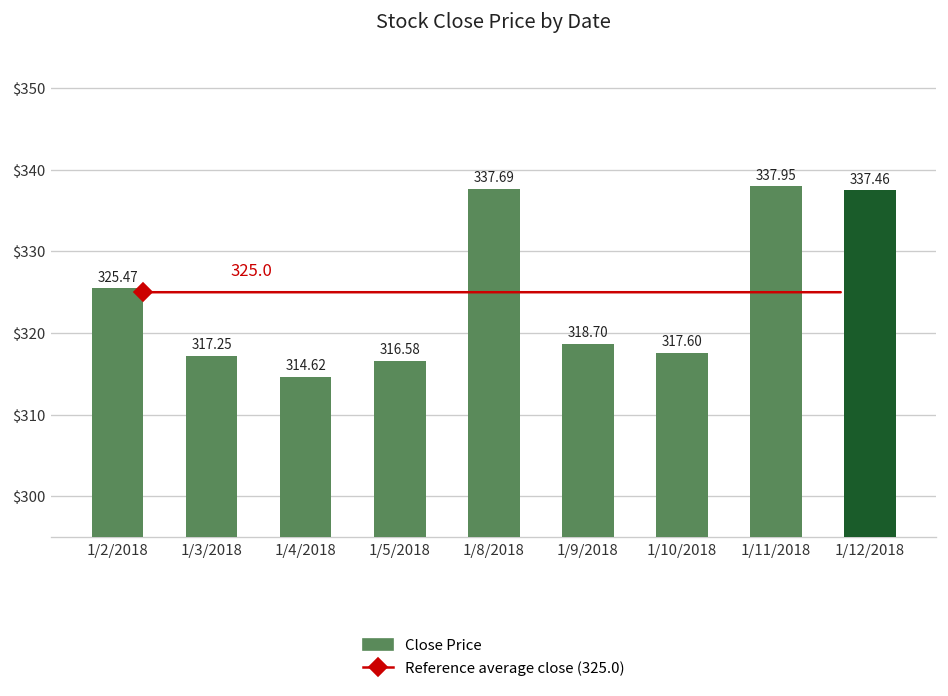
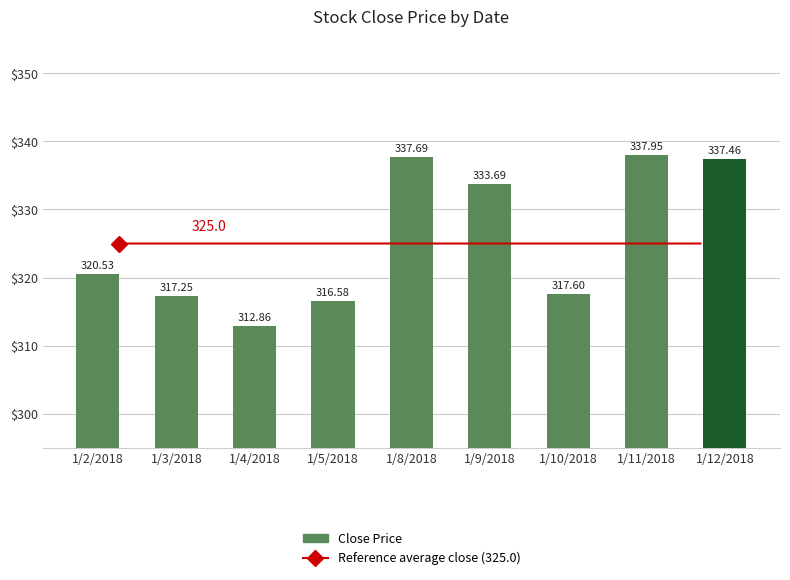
  {
    "Close Price": {
-     "1/2/2018": 325.47,
+     "1/2/2018": 320.53,
      "1/3/2018": 317.25,
-     "1/4/2018": 314.62,
+     "1/4/2018": 312.86,
      "1/5/2018": 316.58,
      "1/8/2018": 337.69,
-     "1/9/2018": 318.70,
+     "1/9/2018": 333.69,
      "1/10/2018": 317.60,
      "1/11/2018": 337.95,
      "1/12/2018": 337.46
    }
  }
